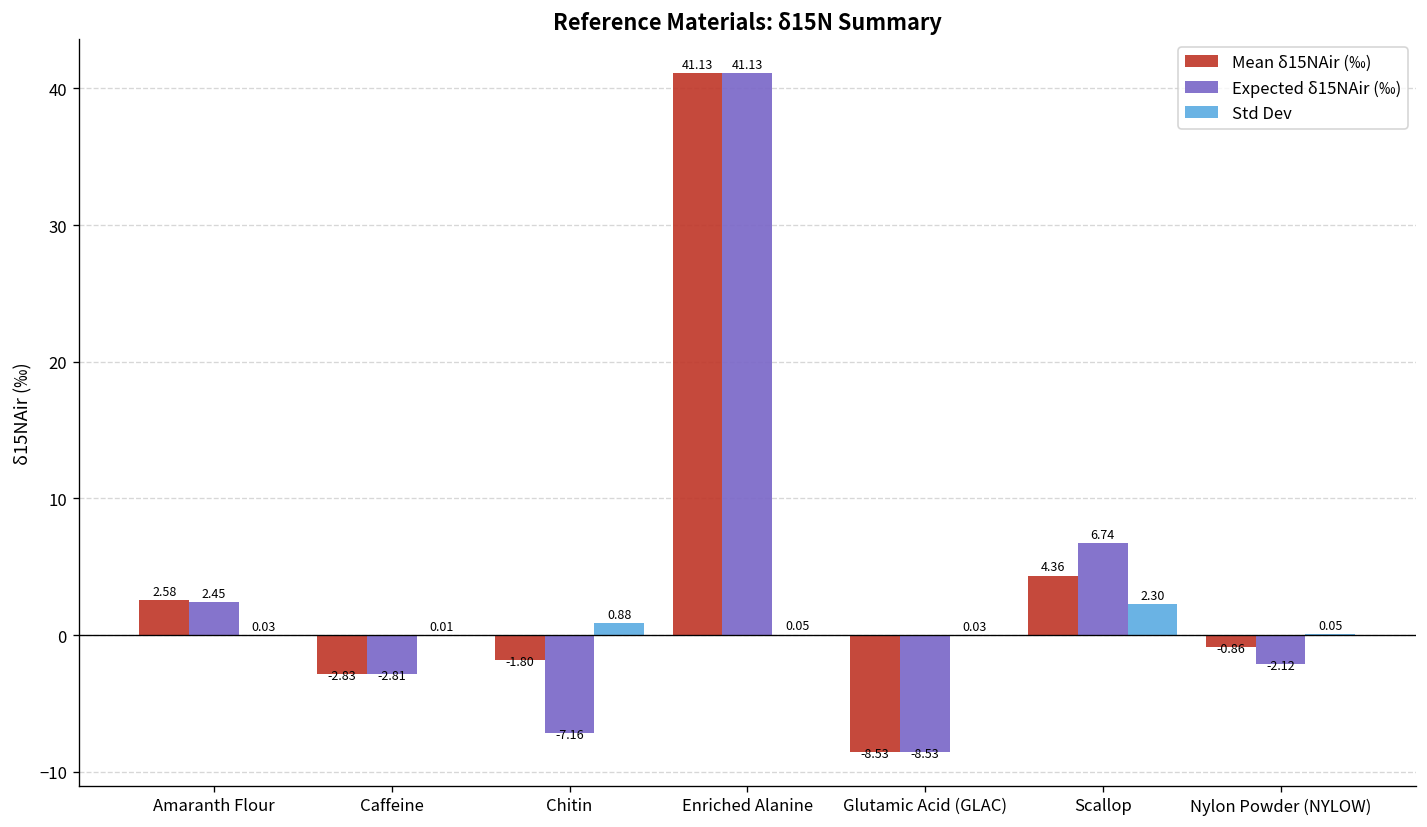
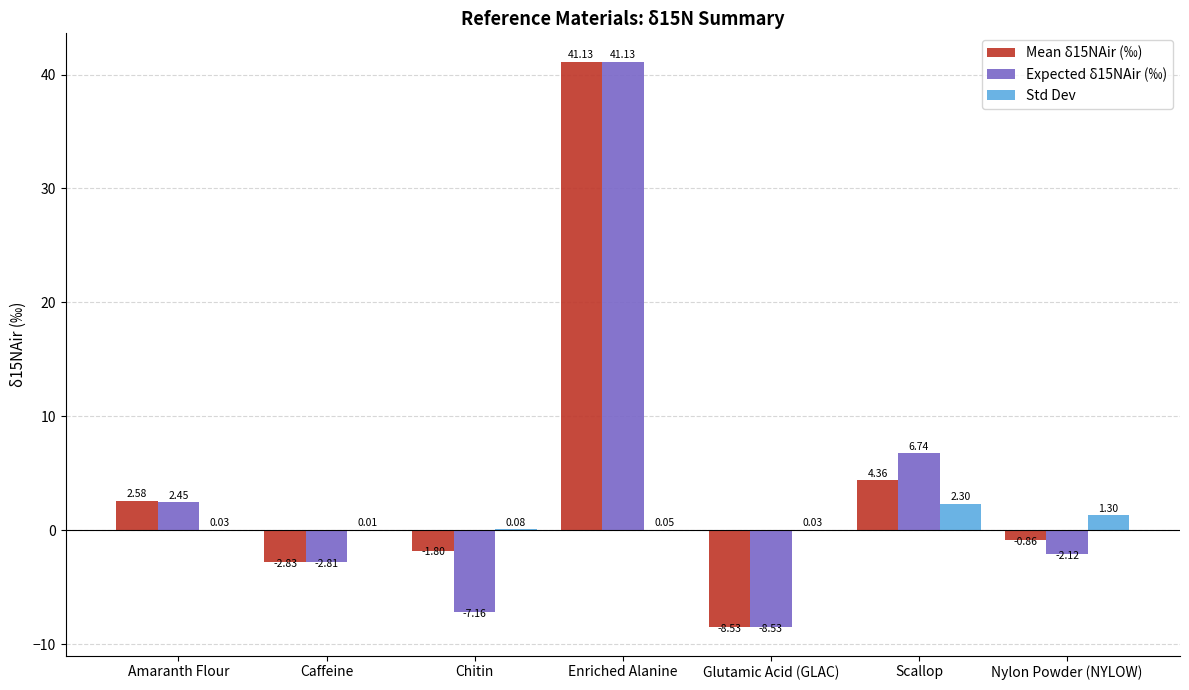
  {
    "Mean δ15NAir (‰)": {
      "Amaranth Flour": 2.58,
      "Caffeine": -2.83,
      "Chitin": -1.80,
      "Enriched Alanine": 41.13,
      "Glutamic Acid (GLAC)": -8.53,
      "Scallop": 4.36,
      "Nylon Powder (NYLOW)": -0.86
    },
    "Expected δ15NAir (‰)": {
      "Amaranth Flour": 2.45,
      "Caffeine": -2.81,
      "Chitin": -7.16,
      "Enriched Alanine": 41.13,
      "Glutamic Acid (GLAC)": -8.53,
      "Scallop": 6.74,
      "Nylon Powder (NYLOW)": -2.12
    },
    "Std Dev": {
      "Amaranth Flour": 0.03,
      "Caffeine": 0.01,
-     "Chitin": 0.88,
+     "Chitin": 0.08,
      "Enriched Alanine": 0.05,
      "Glutamic Acid (GLAC)": 0.03,
      "Scallop": 2.30,
-     "Nylon Powder (NYLOW)": 0.05
+     "Nylon Powder (NYLOW)": 1.30
    }
  }
